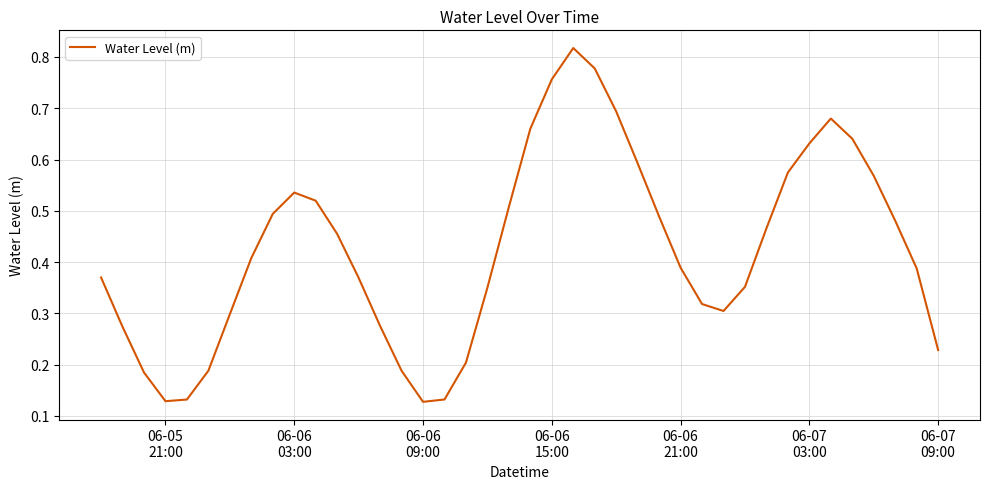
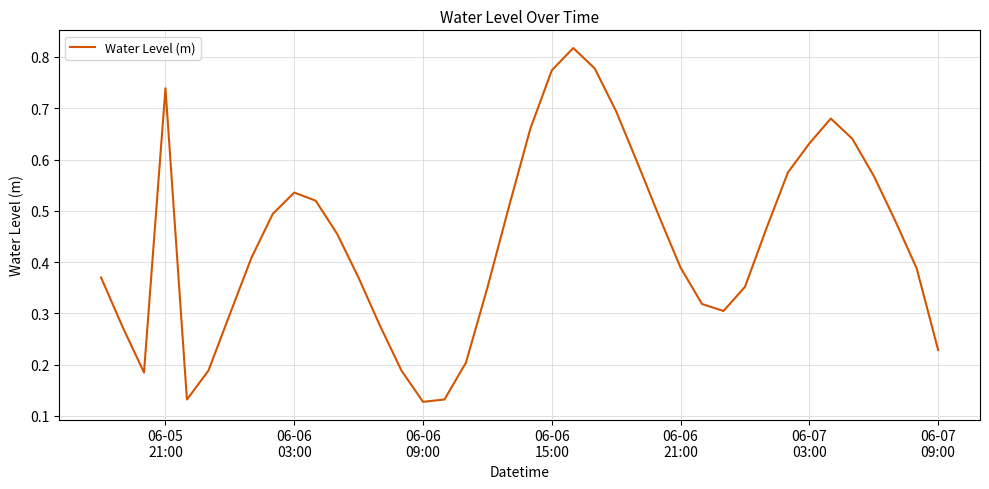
  {
-   "06-05 21:00": 0.13,
+   "06-05 21:00": 0.74,
    "06-06 03:00": 0.54,
    "06-06 09:00": 0.13,
-   "06-06 15:00": 0.76,
+   "06-06 15:00": 0.77,
    "06-06 21:00": 0.39,
    "06-07 03:00": 0.63,
    "06-07 09:00": 0.23
  }
